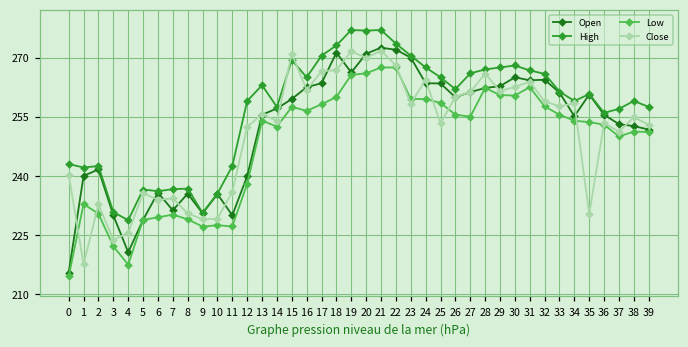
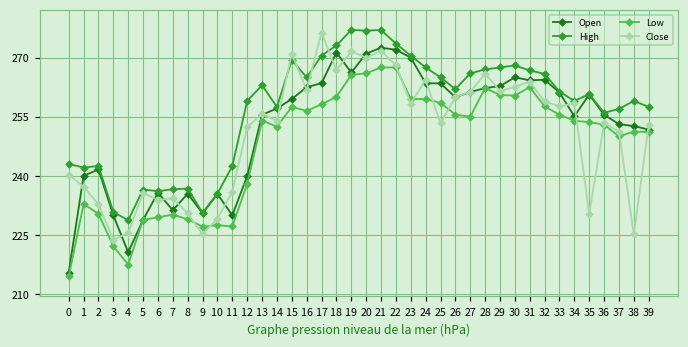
  {
    "Close": {
      "0": 240,
-     "1": 218,
+     "1": 237,
      "2": 233,
      "3": 224,
      "4": 226,
      "5": 236,
      "6": 234,
      "7": 234,
      "8": 230,
-     "9": 229,
+     "9": 225,
      "10": 229,
      "11": 236,
      "12": 252,
      "14": 254,
      "15": 271,
-     "17": 267,
+     "17": 276,
      "18": 267,
      "19": 272,
      "20": 270,
      "21": 272,
      "23": 258,
      "24": 264,
      "25": 253,
      "28": 266,
      "29": 262,
      "30": 263,
      "32": 259,
      "33": 258,
      "35": 230,
      "37": 251,
-     "38": 255,
+     "38": 225,
      "39": 253
    }
  }
